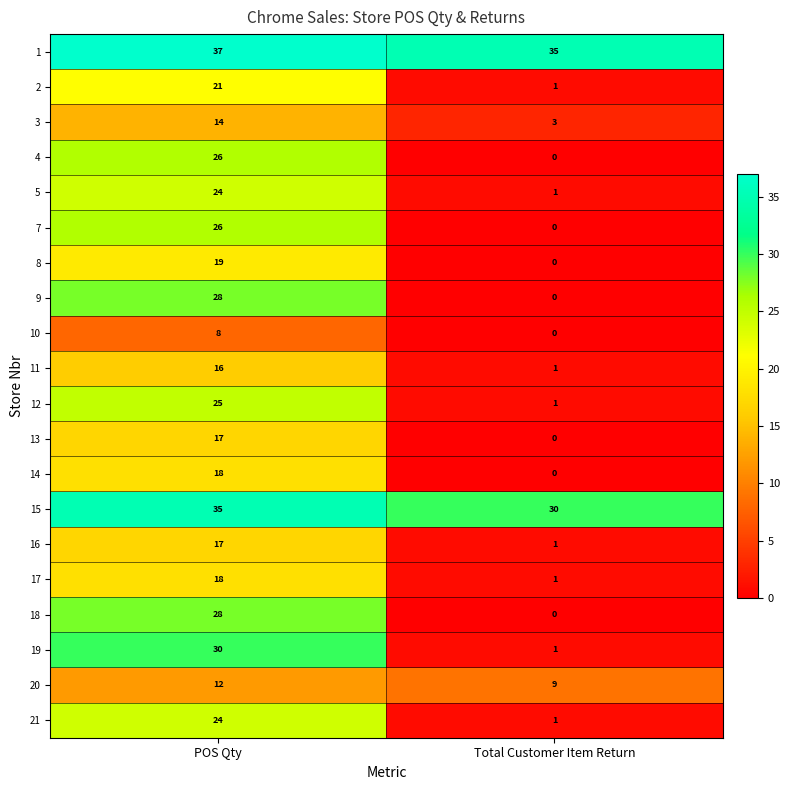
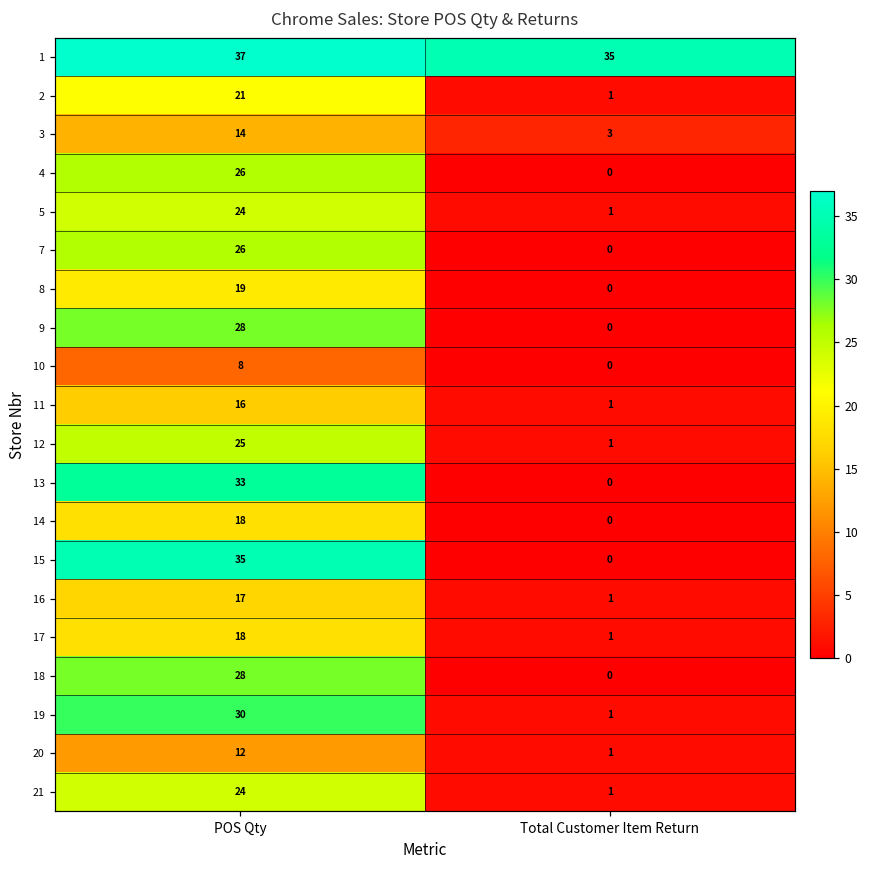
  {
    "1": {
      "POS Qty": 37,
      "Total Customer Item Return": 35
    },
    "2": {
      "POS Qty": 21,
      "Total Customer Item Return": 1
    },
    "3": {
      "POS Qty": 14,
      "Total Customer Item Return": 3
    },
    "4": {
      "POS Qty": 26,
      "Total Customer Item Return": 0
    },
    "5": {
      "POS Qty": 24,
      "Total Customer Item Return": 1
    },
    "7": {
      "POS Qty": 26,
      "Total Customer Item Return": 0
    },
    "8": {
      "POS Qty": 19,
      "Total Customer Item Return": 0
    },
    "9": {
      "POS Qty": 28,
      "Total Customer Item Return": 0
    },
    "10": {
      "POS Qty": 8,
      "Total Customer Item Return": 0
    },
    "11": {
      "POS Qty": 16,
      "Total Customer Item Return": 1
    },
    "12": {
      "POS Qty": 25,
      "Total Customer Item Return": 1
    },
    "13": {
-     "POS Qty": 17,
+     "POS Qty": 33,
      "Total Customer Item Return": 0
    },
    "14": {
      "POS Qty": 18,
      "Total Customer Item Return": 0
    },
    "15": {
      "POS Qty": 35,
-     "Total Customer Item Return": 30
+     "Total Customer Item Return": 0
    },
    "16": {
      "POS Qty": 17,
      "Total Customer Item Return": 1
    },
    "17": {
      "POS Qty": 18,
      "Total Customer Item Return": 1
    },
    "18": {
      "POS Qty": 28,
      "Total Customer Item Return": 0
    },
    "19": {
      "POS Qty": 30,
      "Total Customer Item Return": 1
    },
    "20": {
      "POS Qty": 12,
-     "Total Customer Item Return": 9
+     "Total Customer Item Return": 1
    },
    "21": {
      "POS Qty": 24,
      "Total Customer Item Return": 1
    }
  }
